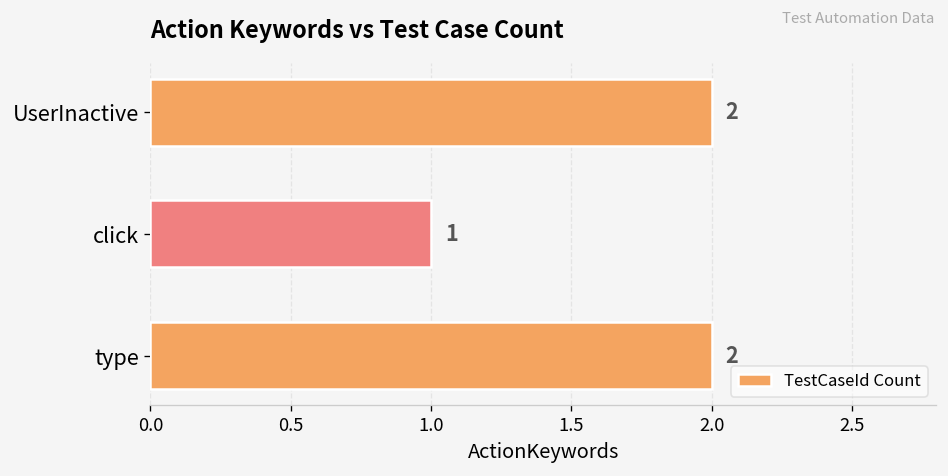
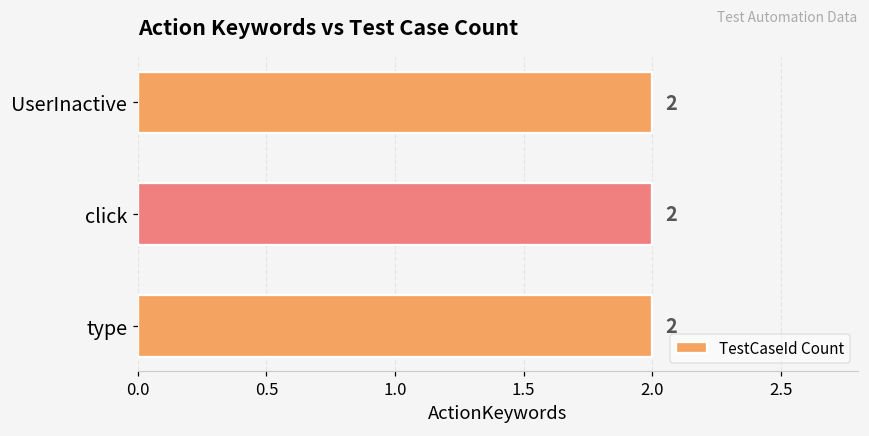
  {
    "UserInactive": 2,
-   "click": 1
+   "click": 2
  }
